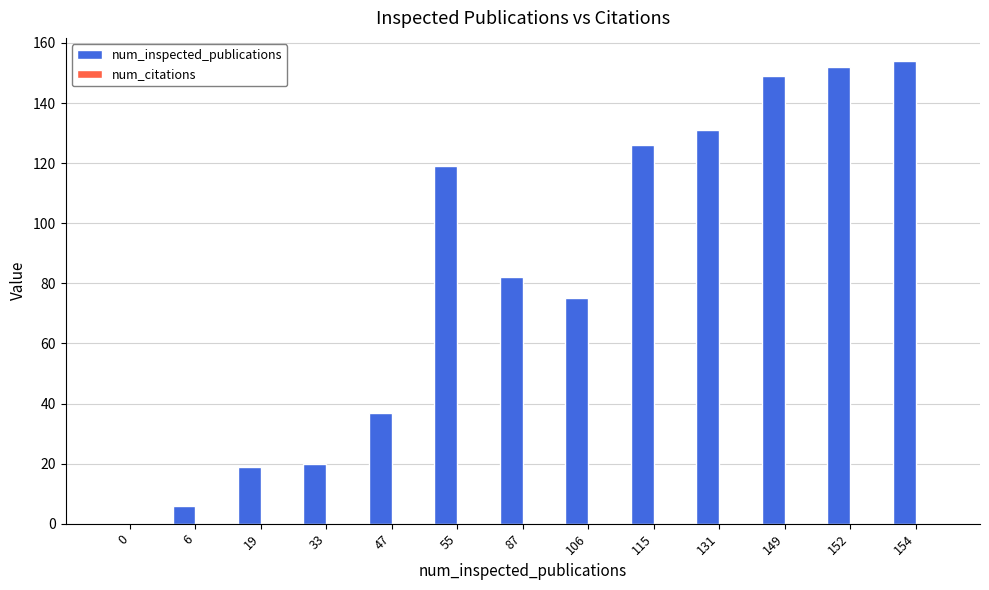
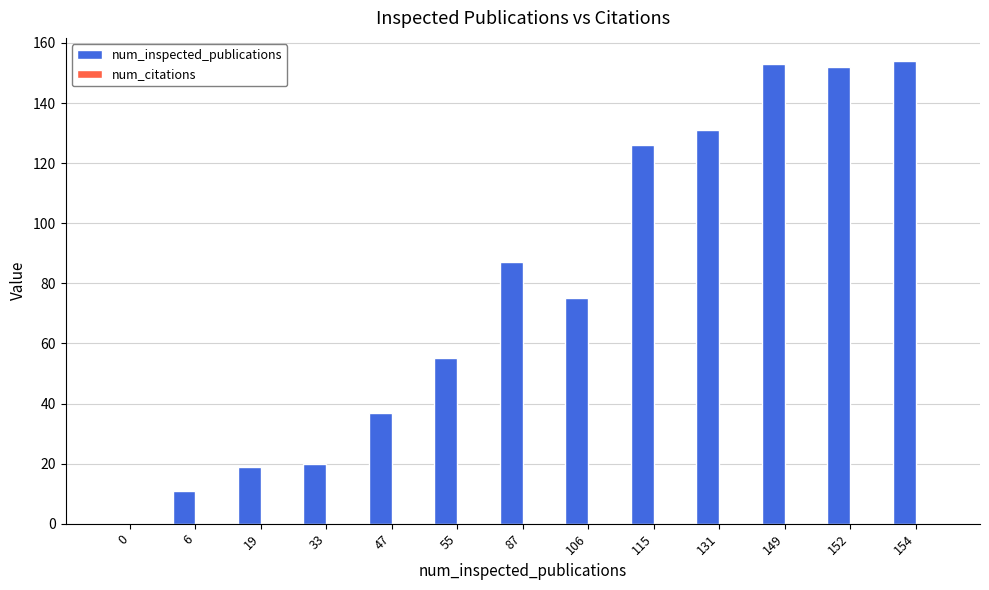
  {
    "num_inspected_publications": {
      "0": 0,
-     "6": 6,
+     "6": 11,
      "19": 19,
      "33": 20,
      "47": 37,
-     "55": 119,
-     "87": 82,
+     "55": 55,
+     "87": 87,
      "106": 75,
      "115": 126,
      "131": 131,
-     "149": 149,
+     "149": 153,
      "152": 152,
      "154": 154
    },
    "num_citations": {
      "0": 0,
      "6": 0,
      "19": 0,
      "33": 0,
      "47": 0,
      "55": 0,
      "87": 0,
      "106": 0,
      "115": 0,
      "131": 0,
      "149": 0,
      "152": 0,
      "154": 0
    }
  }
